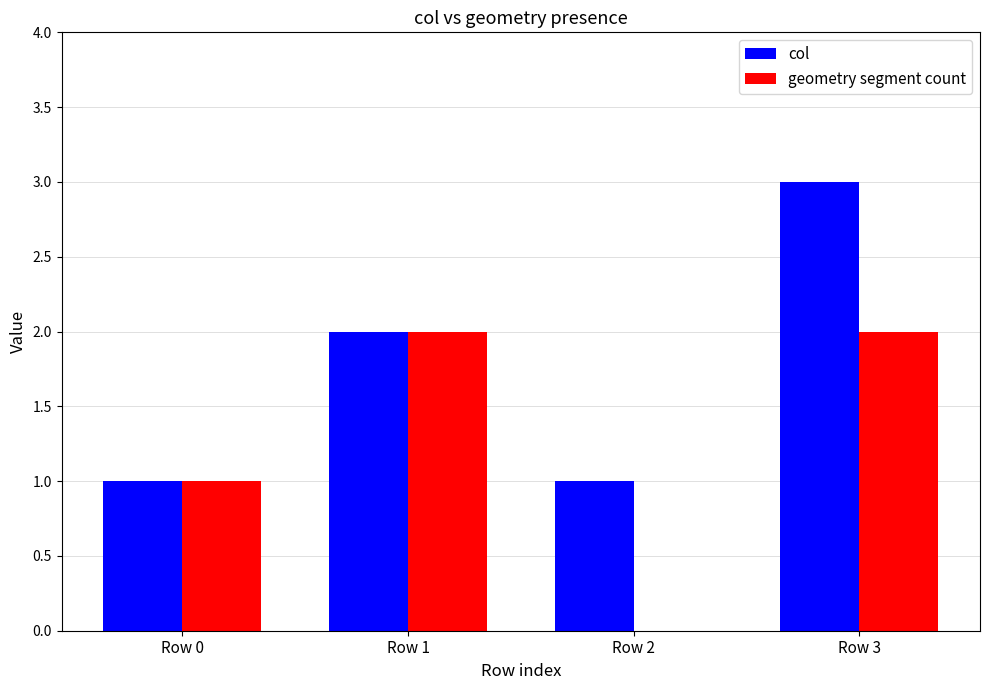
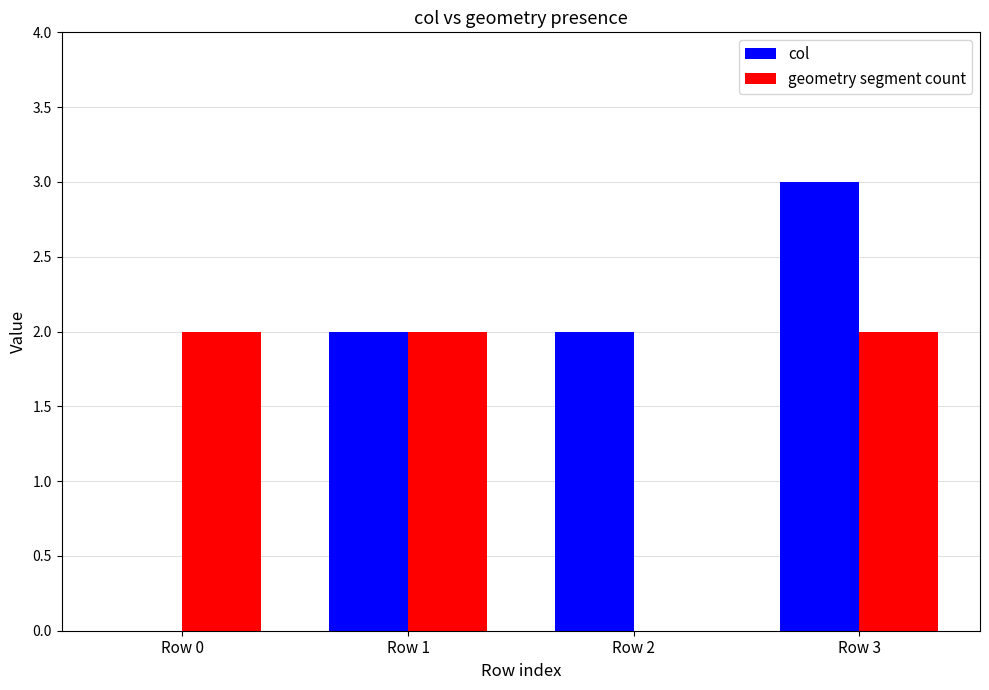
  {
    "col": {
-     "Row 0": 1,
+     "Row 0": 0,
      "Row 1": 2,
-     "Row 2": 1,
+     "Row 2": 2,
      "Row 3": 3
    },
    "geometry segment count": {
-     "Row 0": 1,
+     "Row 0": 2,
      "Row 1": 2,
      "Row 2": 0,
      "Row 3": 2
    }
  }
